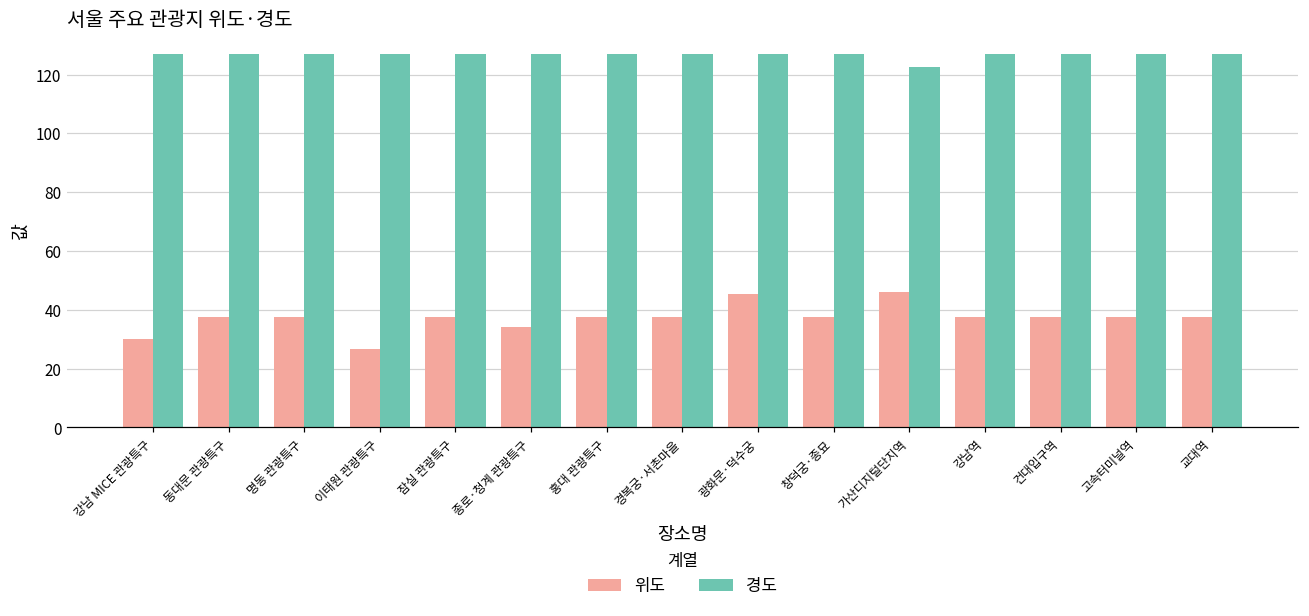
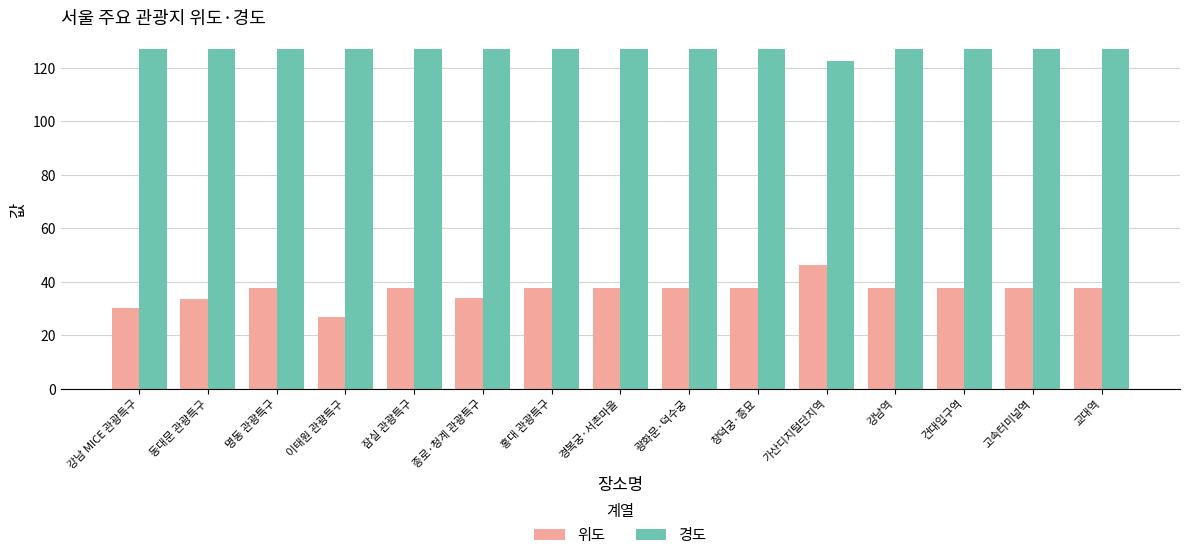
  {
    "위도": {
      "강남 MICE 관광특구": 30,
-     "동대문 관광특구": 38,
+     "동대문 관광특구": 34,
      "명동 관광특구": 38,
      "이태원 관광특구": 27,
      "잠실 관광특구": 38,
      "종로·청계 관광특구": 34,
      "홍대 관광특구": 38,
      "경복궁·서촌마을": 38,
-     "광화문·덕수궁": 45,
+     "광화문·덕수궁": 38,
      "창덕궁·종묘": 38,
      "가산디지털단지역": 46,
      "강남역": 37,
      "건대입구역": 38,
      "고속터미널역": 38,
      "교대역": 37
    },
    "경도": {
      "강남 MICE 관광특구": 127,
      "동대문 관광특구": 127,
      "명동 관광특구": 127,
      "이태원 관광특구": 127,
      "잠실 관광특구": 127,
      "종로·청계 관광특구": 127,
      "홍대 관광특구": 127,
      "경복궁·서촌마을": 127,
      "광화문·덕수궁": 127,
      "창덕궁·종묘": 127,
      "가산디지털단지역": 123,
      "강남역": 127,
      "건대입구역": 127,
      "고속터미널역": 127,
      "교대역": 127
    }
  }
